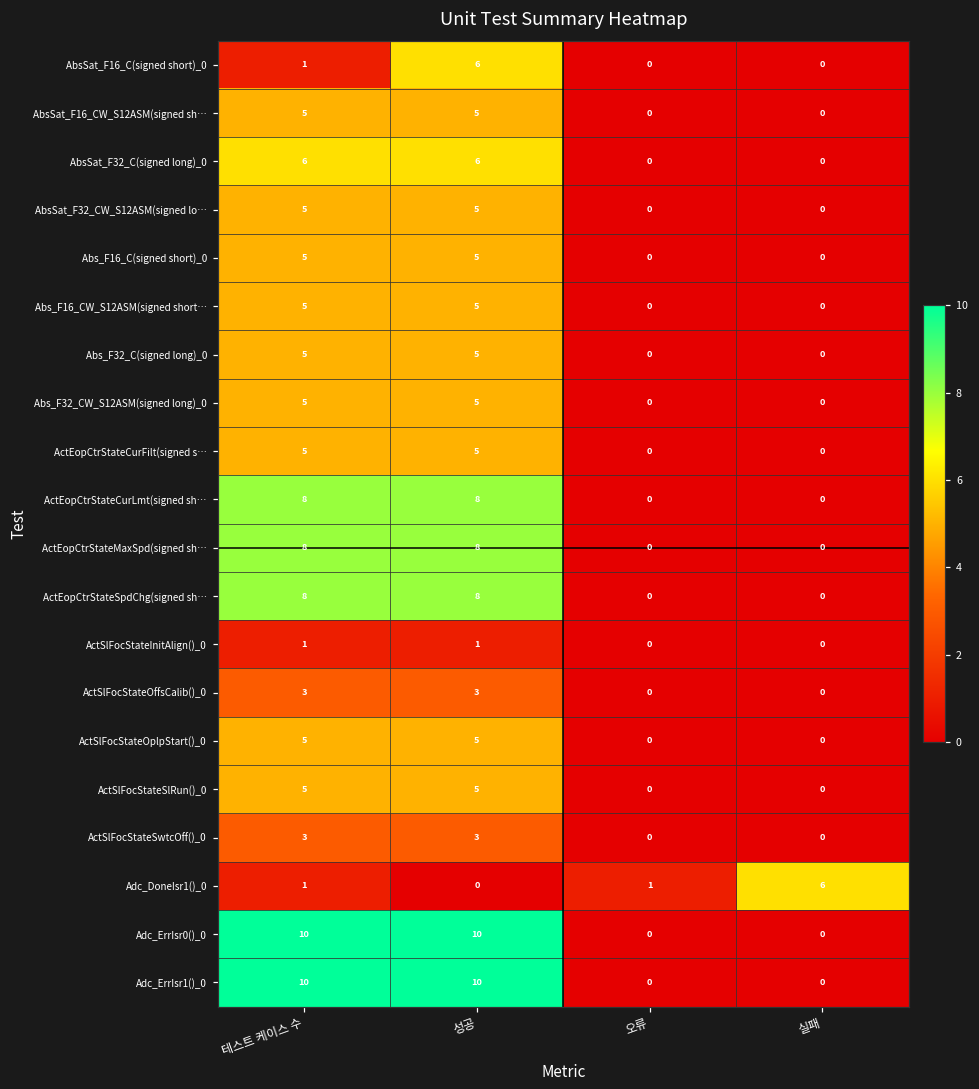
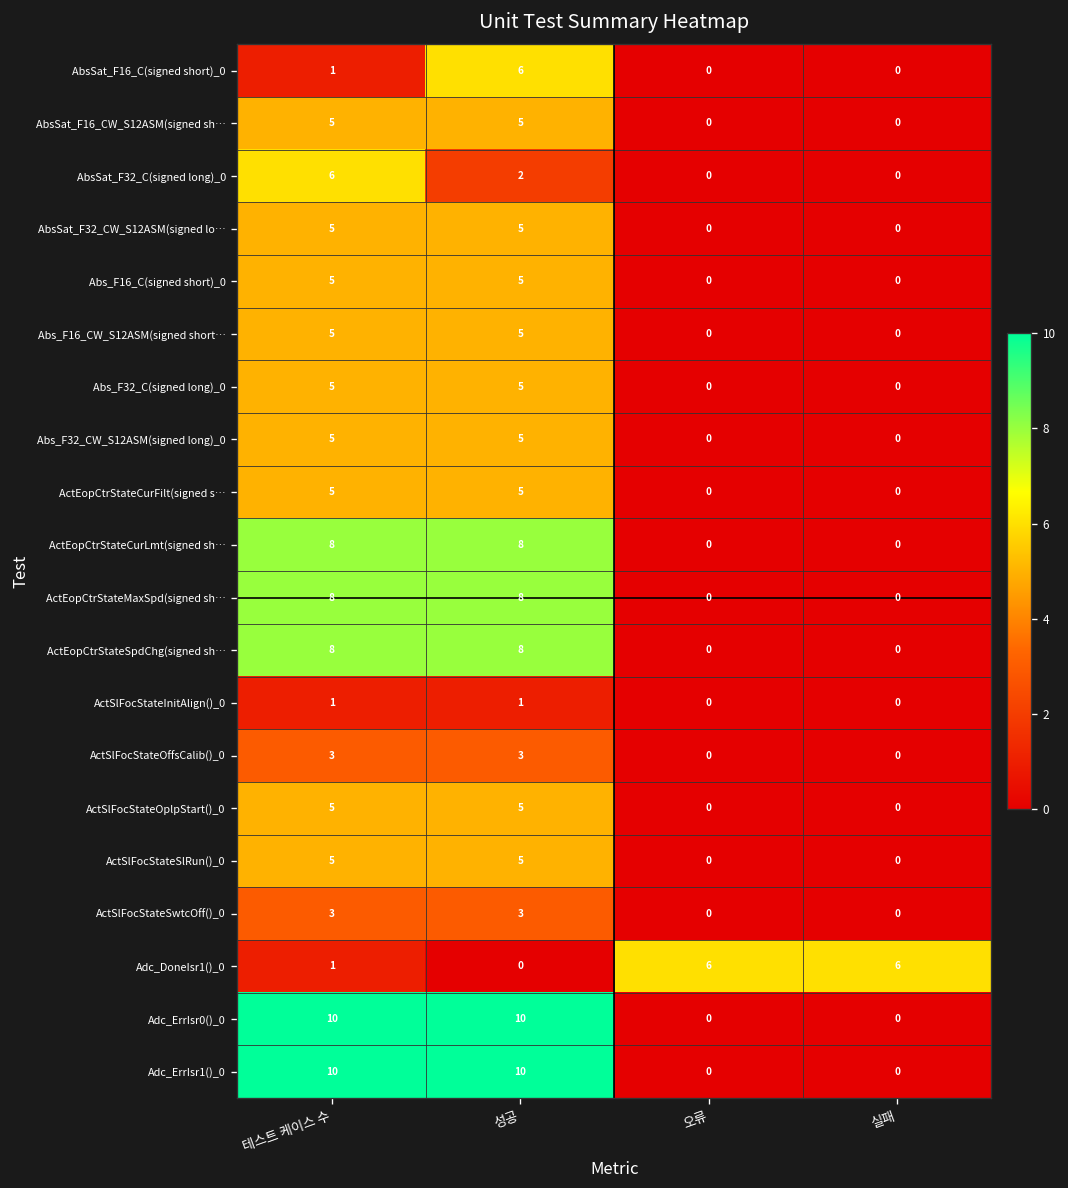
  {
    "AbsSat_F16_C(signed short)_0": {
      "테스트 케이스 수": 1,
      "성공": 6,
      "오류": 0,
      "실패": 0
    },
    "AbsSat_F16_CW_S12ASM(signed sh…": {
      "테스트 케이스 수": 5,
      "성공": 5,
      "오류": 0,
      "실패": 0
    },
    "AbsSat_F32_C(signed long)_0": {
      "테스트 케이스 수": 6,
-     "성공": 6,
+     "성공": 2,
      "오류": 0,
      "실패": 0
    },
    "AbsSat_F32_CW_S12ASM(signed lo…": {
      "테스트 케이스 수": 5,
      "성공": 5,
      "오류": 0,
      "실패": 0
    },
    "Abs_F16_C(signed short)_0": {
      "테스트 케이스 수": 5,
      "성공": 5,
      "오류": 0,
      "실패": 0
    },
    "Abs_F16_CW_S12ASM(signed short…": {
      "테스트 케이스 수": 5,
      "성공": 5,
      "오류": 0,
      "실패": 0
    },
    "Abs_F32_C(signed long)_0": {
      "테스트 케이스 수": 5,
      "성공": 5,
      "오류": 0,
      "실패": 0
    },
    "Abs_F32_CW_S12ASM(signed long)_0": {
      "테스트 케이스 수": 5,
      "성공": 5,
      "오류": 0,
      "실패": 0
    },
    "ActEopCtrStateCurFilt(signed s…": {
      "테스트 케이스 수": 5,
      "성공": 5,
      "오류": 0,
      "실패": 0
    },
    "ActEopCtrStateCurLmt(signed sh…": {
      "테스트 케이스 수": 8,
      "성공": 8,
      "오류": 0,
      "실패": 0
    },
    "ActEopCtrStateMaxSpd(signed sh…": {
      "테스트 케이스 수": 8,
      "성공": 8,
      "오류": 0,
      "실패": 0
    },
    "ActEopCtrStateSpdChg(signed sh…": {
      "테스트 케이스 수": 8,
      "성공": 8,
      "오류": 0,
      "실패": 0
    },
    "ActSlFocStateInitAlign()_0": {
      "테스트 케이스 수": 1,
      "성공": 1,
      "오류": 0,
      "실패": 0
    },
    "ActSlFocStateOffsCalib()_0": {
      "테스트 케이스 수": 3,
      "성공": 3,
      "오류": 0,
      "실패": 0
    },
    "ActSlFocStateOplpStart()_0": {
      "테스트 케이스 수": 5,
      "성공": 5,
      "오류": 0,
      "실패": 0
    },
    "ActSlFocStateSlRun()_0": {
      "테스트 케이스 수": 5,
      "성공": 5,
      "오류": 0,
      "실패": 0
    },
    "ActSlFocStateSwtcOff()_0": {
      "테스트 케이스 수": 3,
      "성공": 3,
      "오류": 0,
      "실패": 0
    },
    "Adc_DoneIsr1()_0": {
      "테스트 케이스 수": 1,
      "성공": 0,
-     "오류": 1,
+     "오류": 6,
      "실패": 6
    },
    "Adc_ErrIsr0()_0": {
      "테스트 케이스 수": 10,
      "성공": 10,
      "오류": 0,
      "실패": 0
    },
    "Adc_ErrIsr1()_0": {
      "테스트 케이스 수": 10,
      "성공": 10,
      "오류": 0,
      "실패": 0
    }
  }
